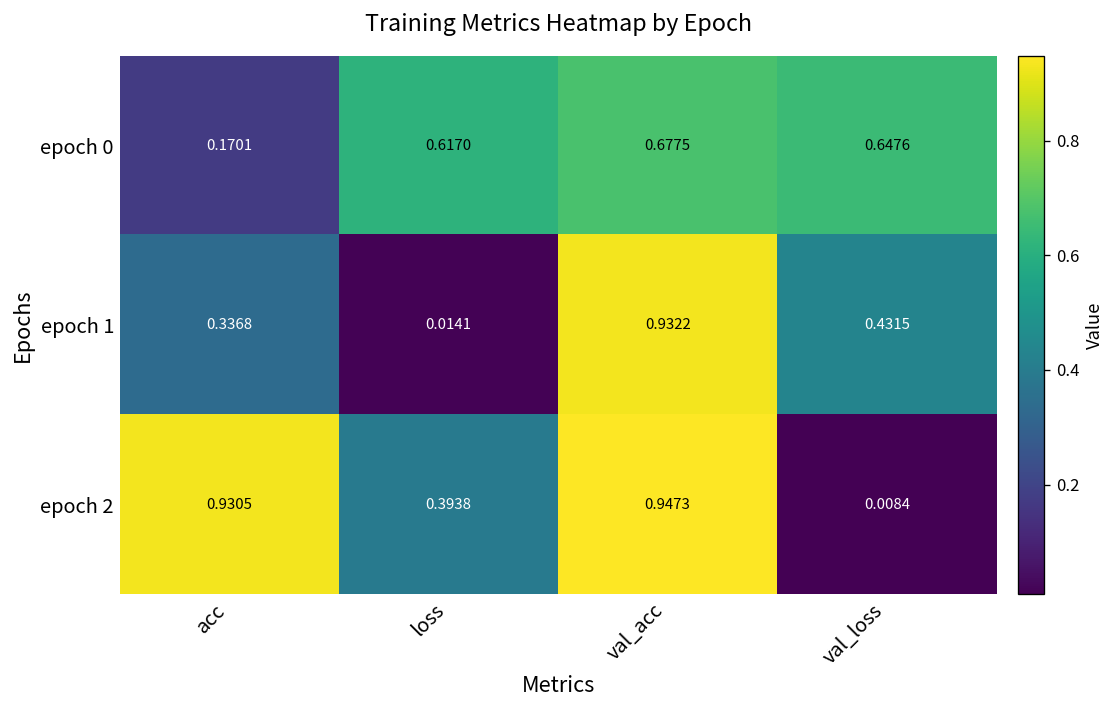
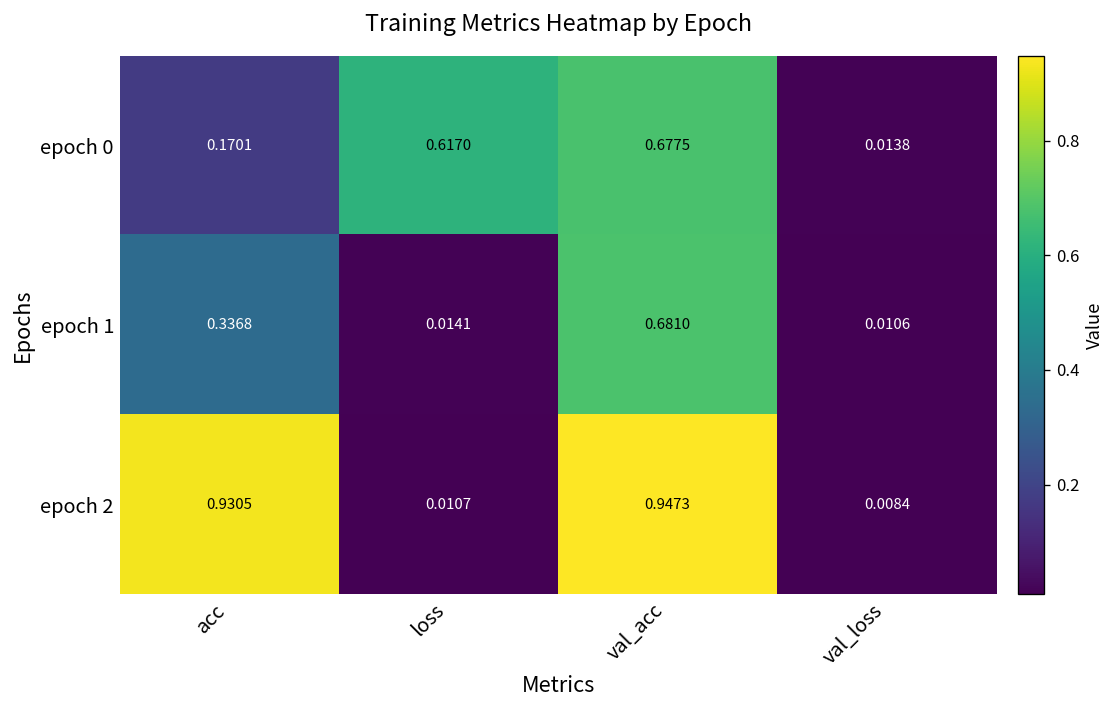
  {
    "epoch 0": {
      "acc": 0.1701,
      "loss": 0.6170,
      "val_acc": 0.6775,
-     "val_loss": 0.6476
+     "val_loss": 0.0138
    },
    "epoch 1": {
      "acc": 0.3368,
      "loss": 0.0141,
-     "val_acc": 0.9322,
-     "val_loss": 0.4315
+     "val_acc": 0.6810,
+     "val_loss": 0.0106
    },
    "epoch 2": {
      "acc": 0.9305,
-     "loss": 0.3938,
+     "loss": 0.0107,
      "val_acc": 0.9473,
      "val_loss": 0.0084
    }
  }
